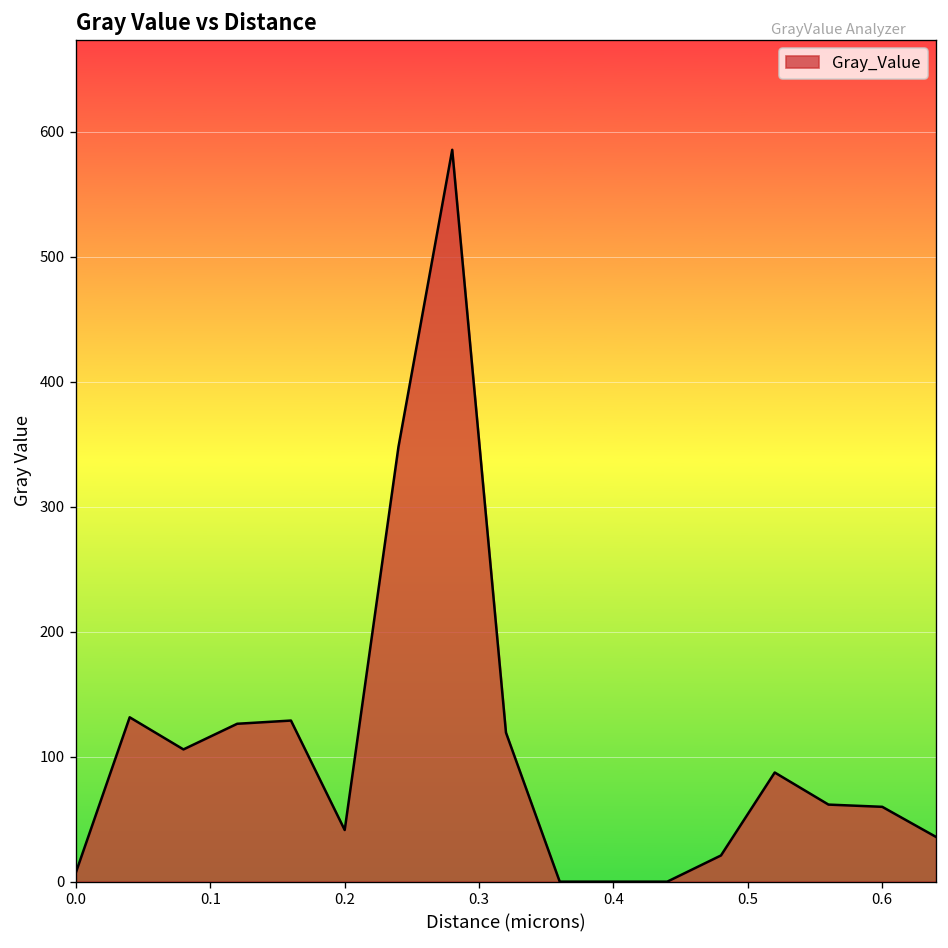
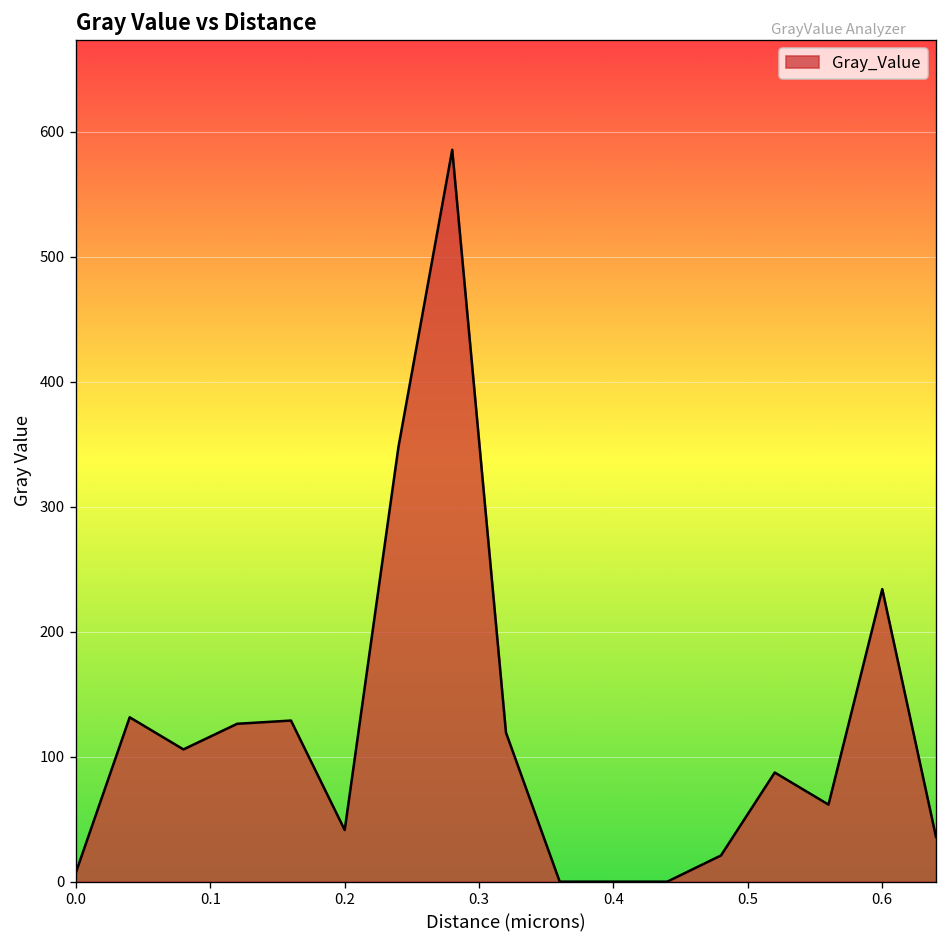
  {
    "0.0": 7,
    "0.2": 41,
    "0.4": 0,
-   "0.6": 60
+   "0.6": 234
  }
